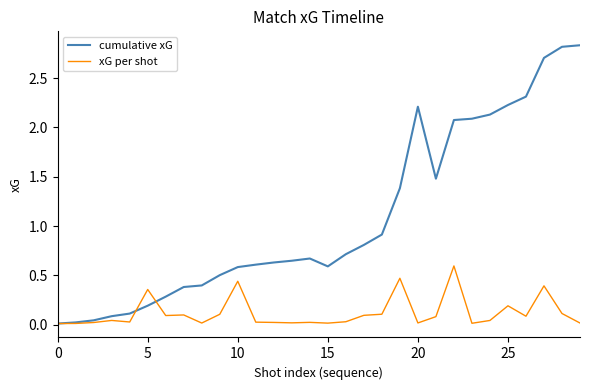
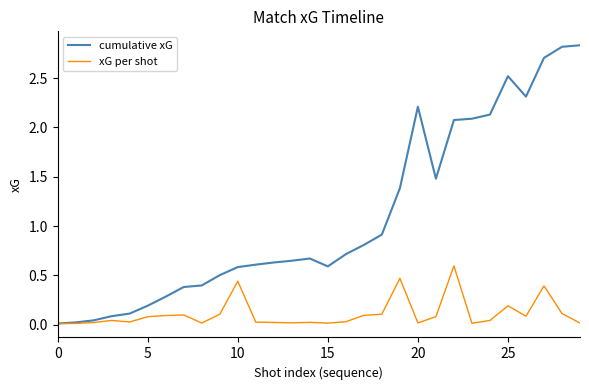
  {
    "cumulative xG": {
      "5": 0.2,
      "10": 0.6,
      "15": 0.6,
      "20": 2.2,
-     "25": 2.2
+     "25": 2.5
    },
    "xG per shot": {
-     "5": 0.4,
+     "5": 0.1,
      "10": 0.4,
      "15": 0.0,
      "20": 0.0,
      "25": 0.2
    }
  }
